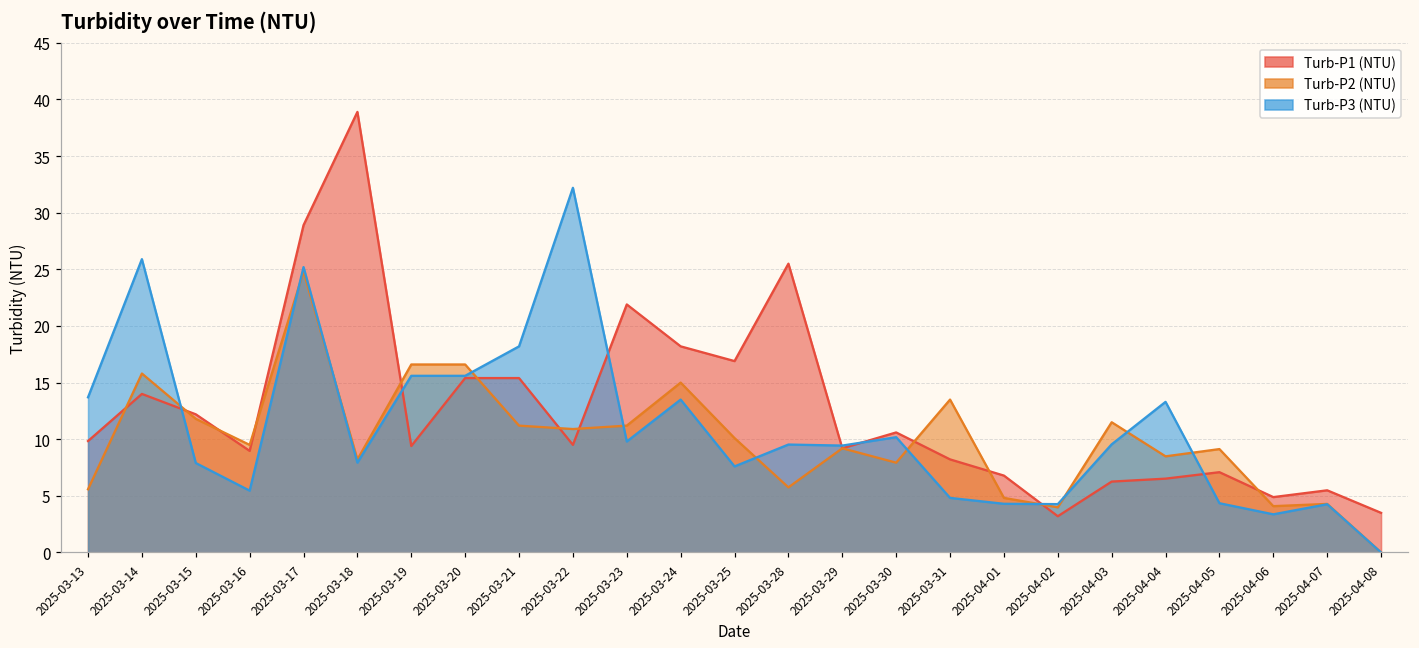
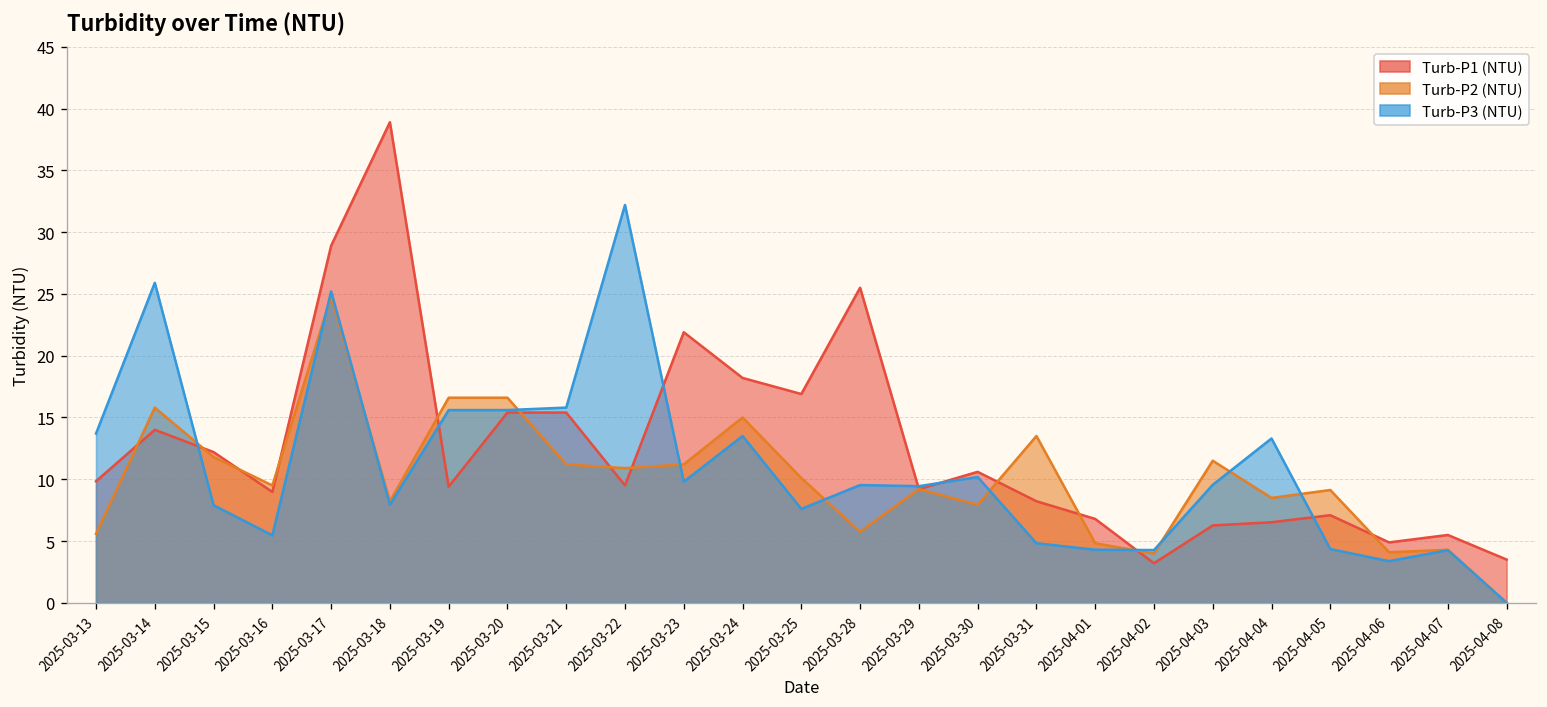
  {
    "Turb-P3 (NTU)": {
      "2025-03-13": 13.7,
      "2025-03-14": 25.9,
      "2025-03-15": 7.9,
      "2025-03-16": 5.5,
      "2025-03-17": 25.2,
      "2025-03-18": 7.9,
      "2025-03-19": 15.6,
-     "2025-03-21": 18.2,
+     "2025-03-21": 15.8,
      "2025-03-22": 32.2,
      "2025-03-23": 9.8,
      "2025-03-24": 13.5,
      "2025-03-25": 7.6,
      "2025-03-28": 9.5,
      "2025-03-30": 10.2,
      "2025-03-31": 4.8,
      "2025-04-01": 4.3,
      "2025-04-02": 4.3,
      "2025-04-03": 9.6,
      "2025-04-04": 13.3,
      "2025-04-05": 4.4,
      "2025-04-06": 3.4
    }
  }
